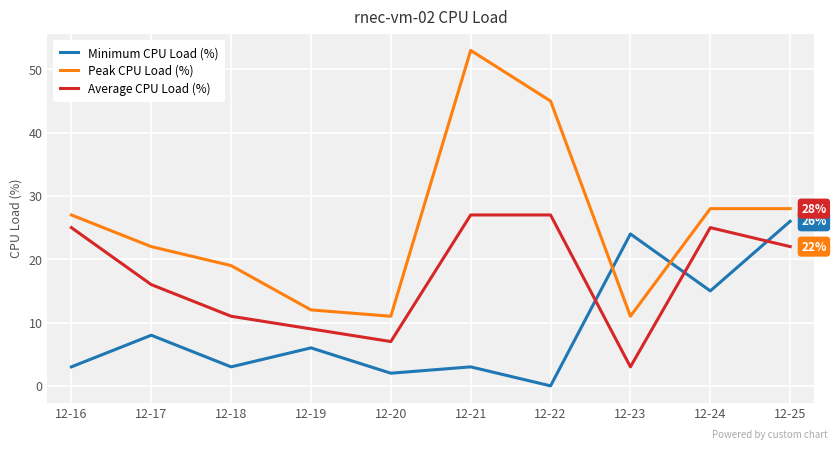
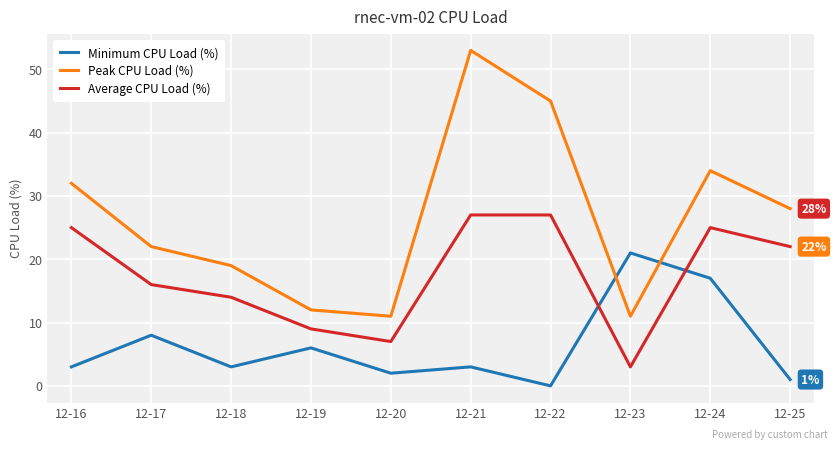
  {
    "Minimum CPU Load (%)": {
-     "12-23": "24",
-     "12-24": "15",
-     "12-25": "26%"
+     "12-23": "21",
+     "12-24": "17",
+     "12-25": "1%"
    },
    "Peak CPU Load (%)": {
-     "12-16": "27",
+     "12-16": "32",
      "12-17": "22",
      "12-18": "19",
      "12-19": "12",
      "12-20": "11",
      "12-21": "53",
      "12-22": "45",
      "12-23": "11",
-     "12-24": "28"
+     "12-24": "34"
    },
    "Average CPU Load (%)": {
      "12-16": "25",
      "12-17": "16",
-     "12-18": "11",
+     "12-18": "14",
      "12-19": "9",
      "12-20": "7",
      "12-21": "27",
      "12-22": "27",
      "12-23": "3",
      "12-24": "25"
    }
  }
